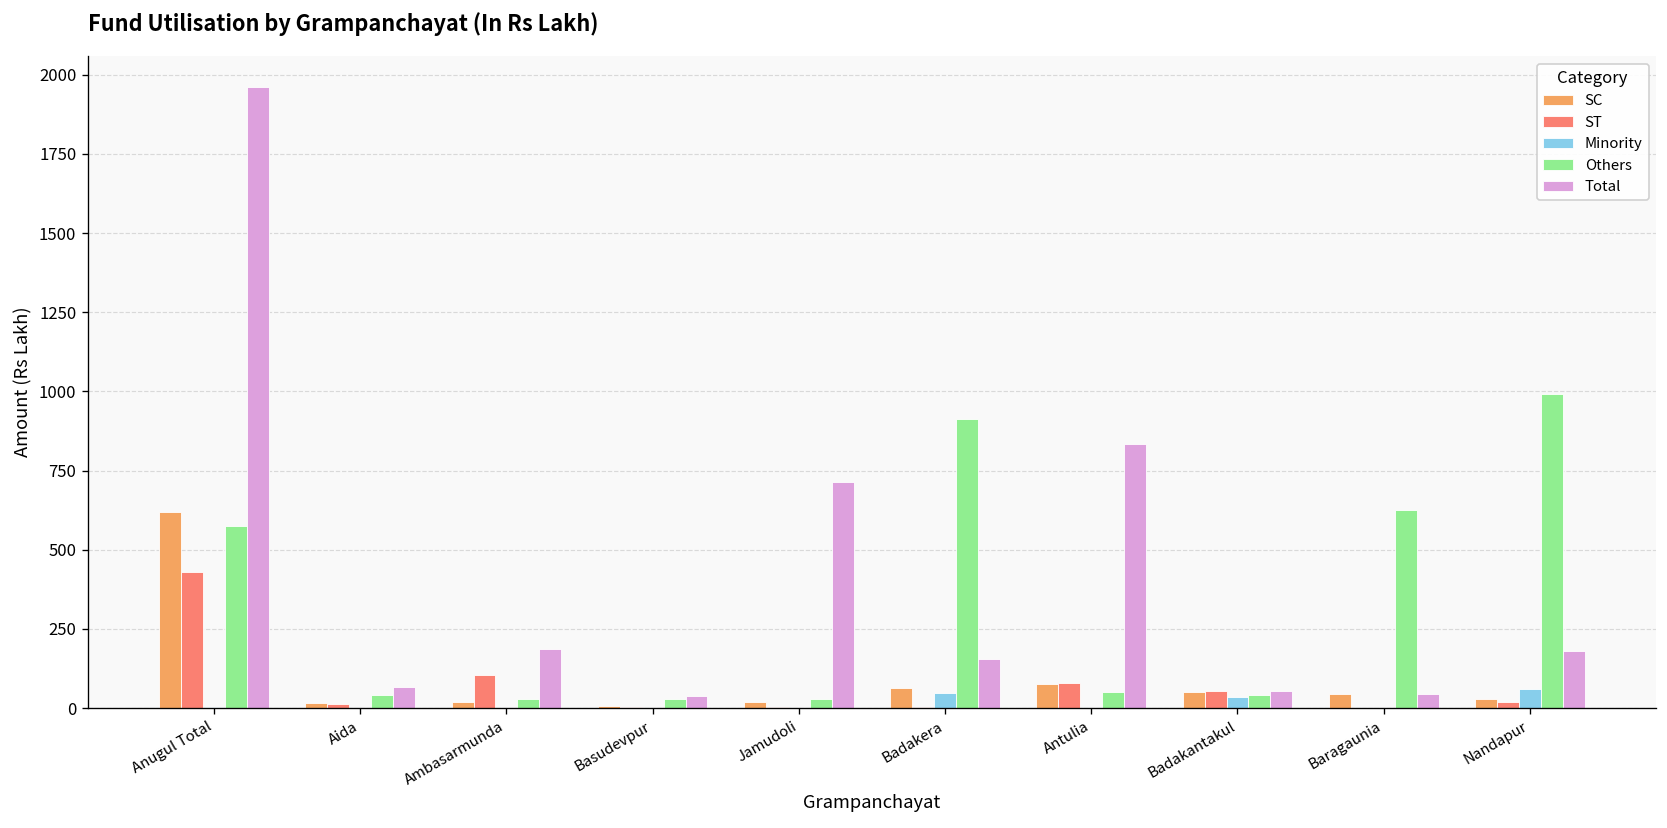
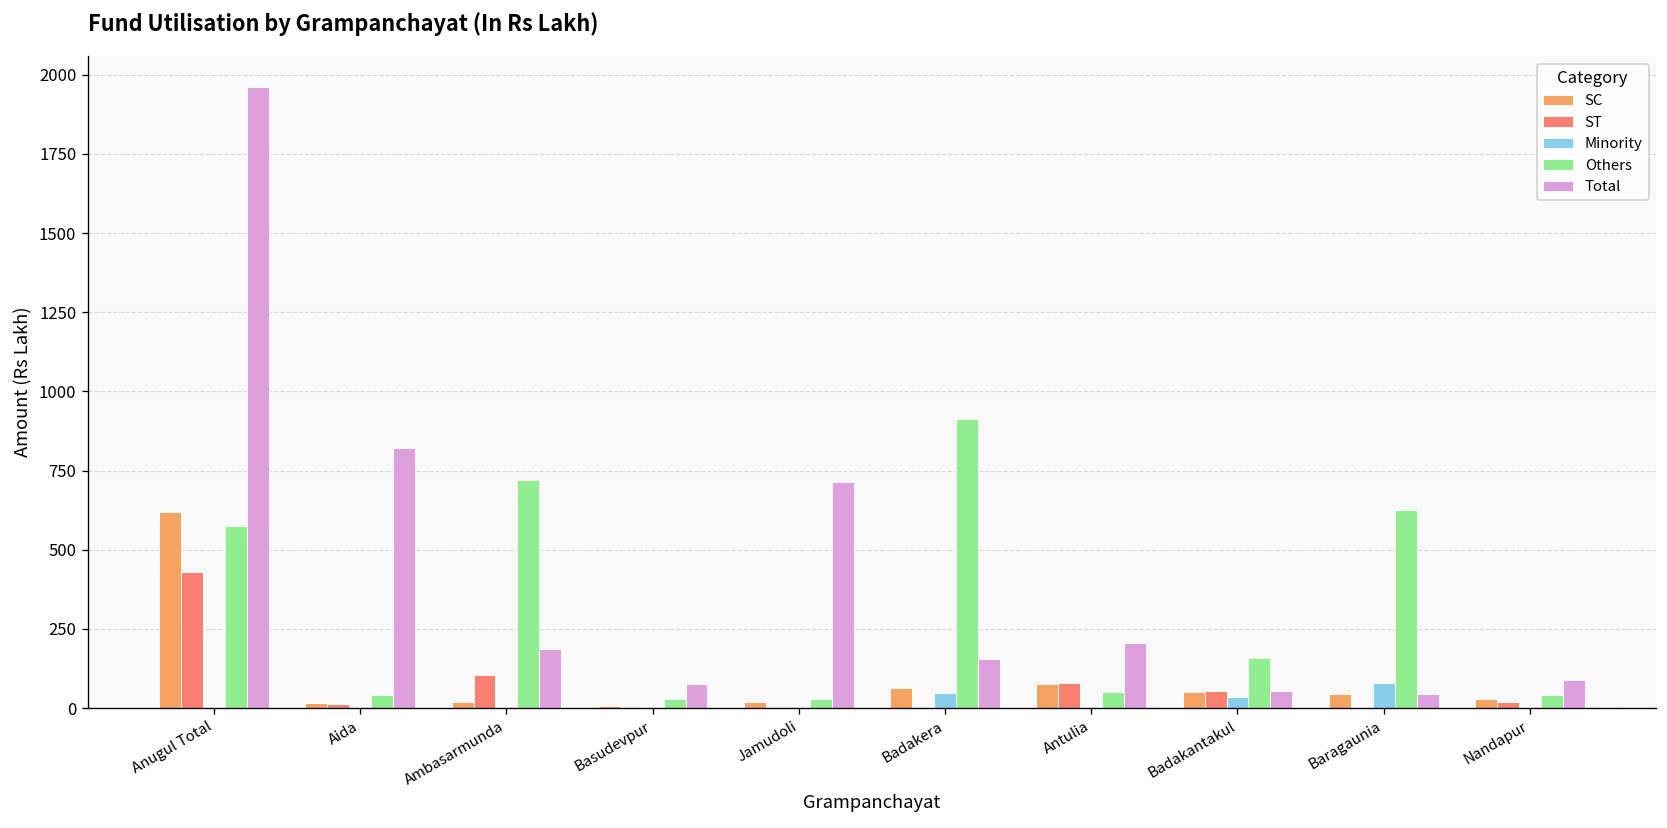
  {
    "Minority": {
      "Aida": 0,
      "Ambasarmunda": 0,
      "Basudevpur": 0,
      "Jamudoli": 0,
      "Badakera": 50,
      "Antulia": 0,
      "Badakantakul": 30,
-     "Baragaunia": 0,
-     "Nandapur": 60
+     "Baragaunia": 80,
+     "Nandapur": 0
    },
    "Others": {
      "Anugul Total": 580,
      "Aida": 40,
-     "Ambasarmunda": 30,
+     "Ambasarmunda": 720,
      "Basudevpur": 30,
      "Jamudoli": 30,
      "Badakera": 910,
      "Antulia": 50,
-     "Badakantakul": 40,
+     "Badakantakul": 160,
      "Baragaunia": 620,
-     "Nandapur": 990
+     "Nandapur": 40
    },
    "Total": {
      "Anugul Total": 1960,
-     "Aida": 70,
+     "Aida": 820,
      "Ambasarmunda": 190,
-     "Basudevpur": 40,
+     "Basudevpur": 70,
      "Jamudoli": 710,
      "Badakera": 160,
-     "Antulia": 830,
+     "Antulia": 200,
      "Badakantakul": 50,
      "Baragaunia": 50,
-     "Nandapur": 180
+     "Nandapur": 90
    }
  }
